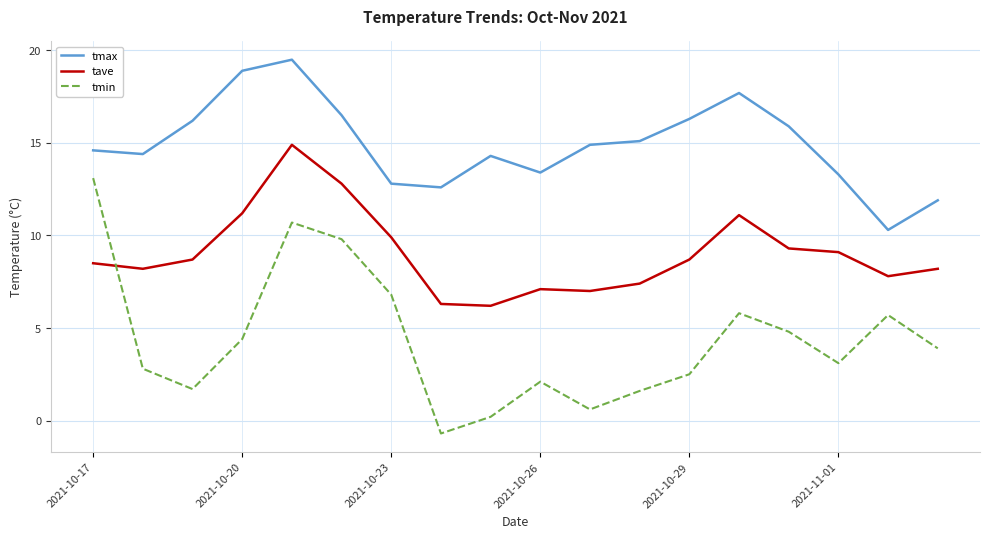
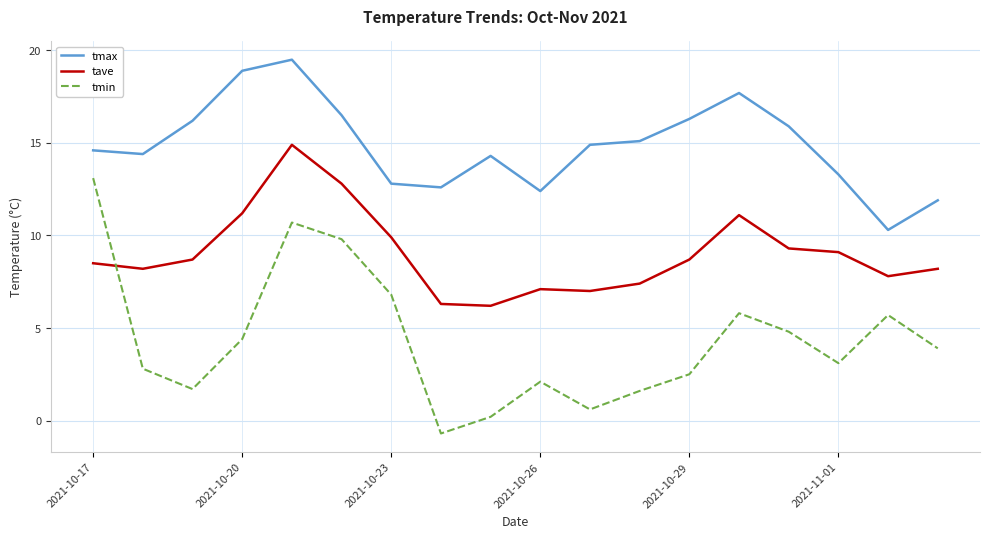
  {
    "tmax": {
      "2021-10-17": 14.6,
      "2021-10-20": 18.9,
      "2021-10-23": 12.8,
-     "2021-10-26": 13.4,
+     "2021-10-26": 12.4,
      "2021-10-29": 16.3,
      "2021-11-01": 13.3
    },
    "tave": {
      "2021-10-17": 8.5,
      "2021-10-20": 11.2,
      "2021-10-23": 9.9,
      "2021-10-26": 7.1,
      "2021-10-29": 8.7,
      "2021-11-01": 9.1
    },
    "tmin": {
      "2021-10-17": 13.1,
      "2021-10-20": 4.4,
      "2021-10-23": 6.8,
      "2021-10-26": 2.1,
      "2021-10-29": 2.5,
      "2021-11-01": 3.1
    }
  }
